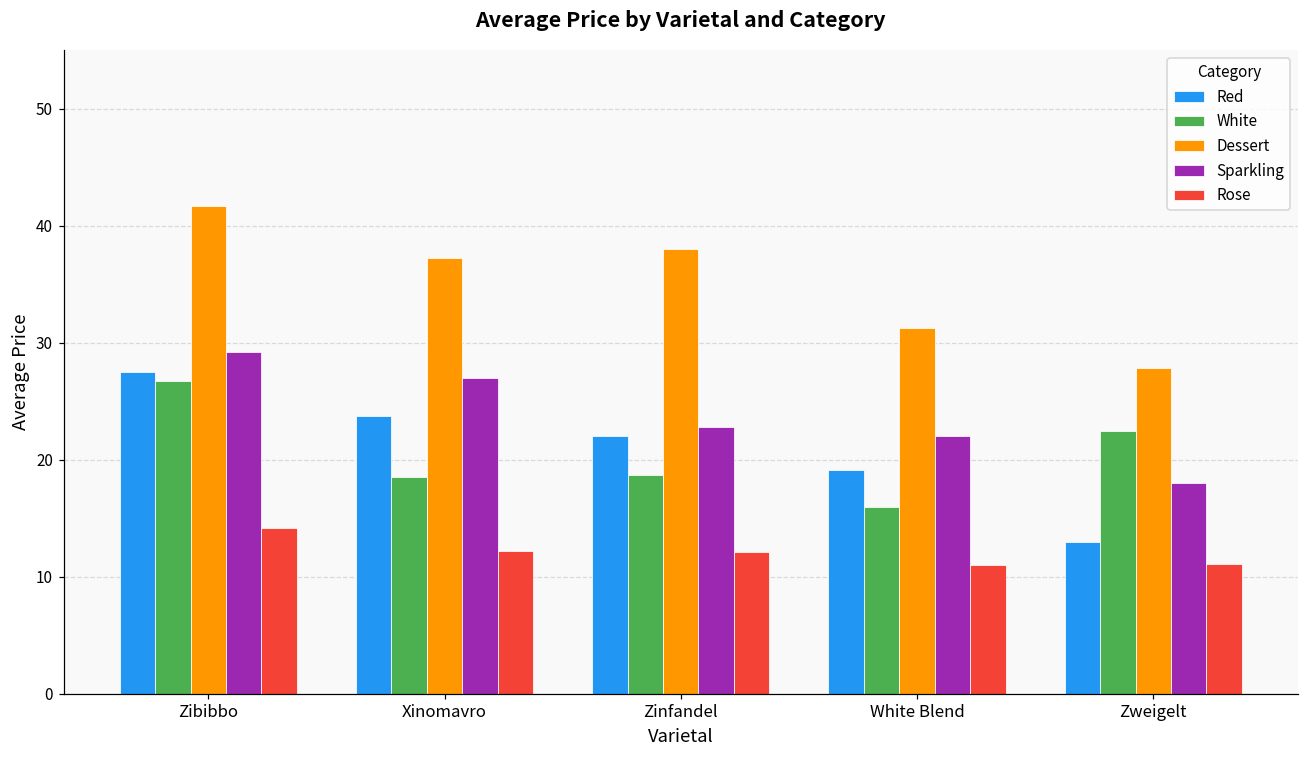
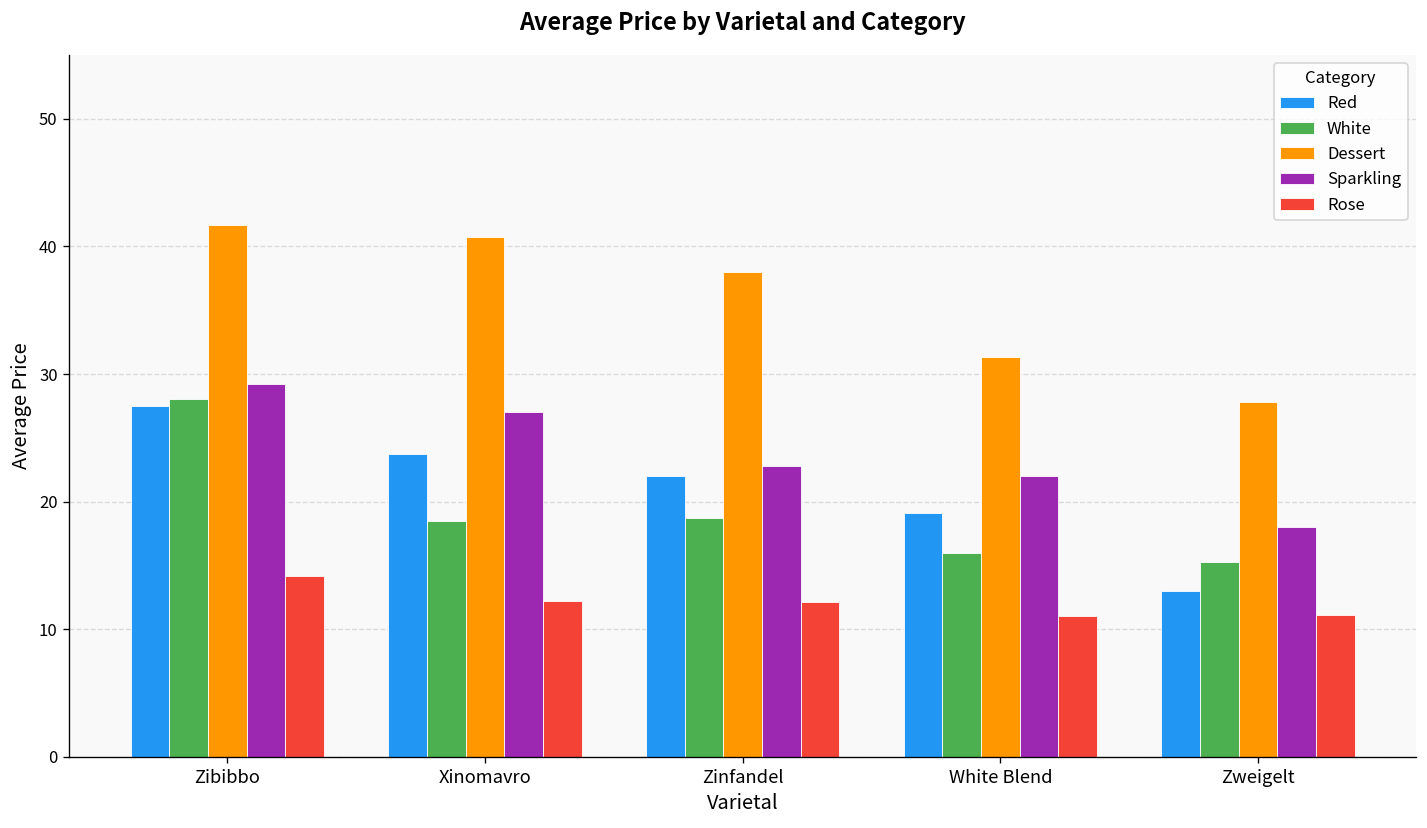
  {
    "Red": {
      "Zibibbo": 27.5,
      "Xinomavro": 23.7,
      "Zinfandel": 22.0,
      "White Blend": 19.1,
      "Zweigelt": 13.0
    },
    "White": {
-     "Zibibbo": 26.8,
+     "Zibibbo": 28.0,
      "Xinomavro": 18.5,
      "Zinfandel": 18.7,
      "White Blend": 16.0,
-     "Zweigelt": 22.5
+     "Zweigelt": 15.3
    },
    "Dessert": {
      "Zibibbo": 41.7,
-     "Xinomavro": 37.2,
+     "Xinomavro": 40.7,
      "Zinfandel": 38.0,
      "White Blend": 31.3,
      "Zweigelt": 27.8
    },
    "Sparkling": {
      "Zibibbo": 29.2,
      "Xinomavro": 27.0,
      "Zinfandel": 22.8,
      "White Blend": 22.0,
      "Zweigelt": 18.0
    },
    "Rose": {
      "Zibibbo": 14.2,
      "Xinomavro": 12.2,
      "Zinfandel": 12.1,
      "White Blend": 11.0,
      "Zweigelt": 11.1
    }
  }
